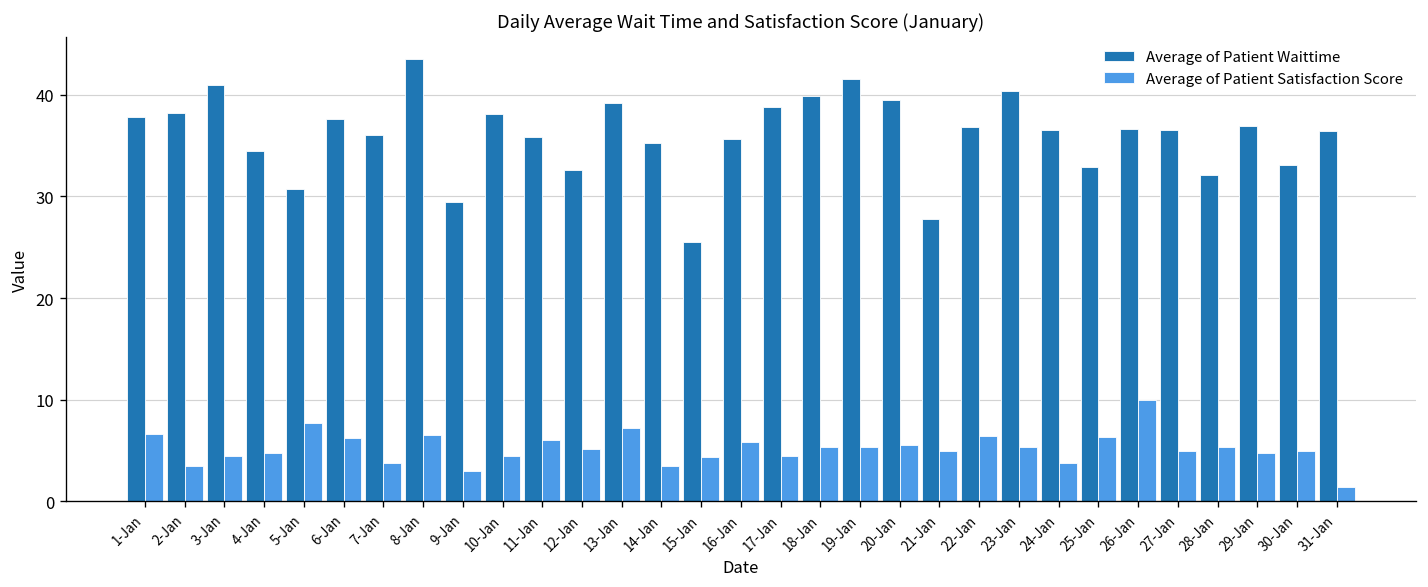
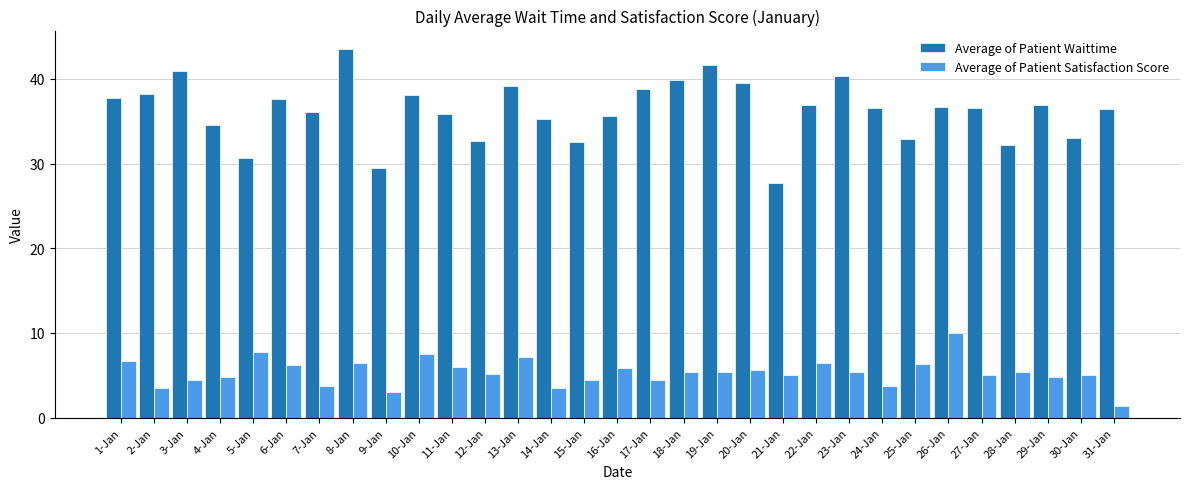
  {
    "Average of Patient Waittime": {
      "1-Jan": 38,
      "2-Jan": 38,
      "3-Jan": 41,
      "4-Jan": 35,
      "5-Jan": 31,
      "6-Jan": 38,
      "7-Jan": 36,
      "8-Jan": 44,
      "9-Jan": 30,
      "10-Jan": 38,
      "11-Jan": 36,
      "12-Jan": 33,
      "13-Jan": 39,
      "14-Jan": 35,
-     "15-Jan": 26,
+     "15-Jan": 33,
      "16-Jan": 36,
      "17-Jan": 39,
      "18-Jan": 40,
      "19-Jan": 42,
      "20-Jan": 39,
      "21-Jan": 28,
      "22-Jan": 37,
      "23-Jan": 40,
      "24-Jan": 37,
      "25-Jan": 33,
      "26-Jan": 37,
      "27-Jan": 37,
      "28-Jan": 32,
      "29-Jan": 37,
      "30-Jan": 33,
      "31-Jan": 36
    },
    "Average of Patient Satisfaction Score": {
      "1-Jan": 7,
      "2-Jan": 4,
      "3-Jan": 5,
      "4-Jan": 5,
      "5-Jan": 8,
      "6-Jan": 6,
      "7-Jan": 4,
      "8-Jan": 7,
      "9-Jan": 3,
-     "10-Jan": 5,
+     "10-Jan": 8,
      "11-Jan": 6,
      "12-Jan": 5,
      "13-Jan": 7,
      "14-Jan": 3,
      "15-Jan": 4,
      "16-Jan": 6,
      "17-Jan": 4,
      "18-Jan": 5,
      "19-Jan": 5,
      "20-Jan": 6,
      "21-Jan": 5,
      "22-Jan": 6,
      "23-Jan": 5,
      "24-Jan": 4,
      "25-Jan": 6,
      "26-Jan": 10,
      "27-Jan": 5,
      "28-Jan": 5,
      "29-Jan": 5,
      "30-Jan": 5,
      "31-Jan": 1
    }
  }
